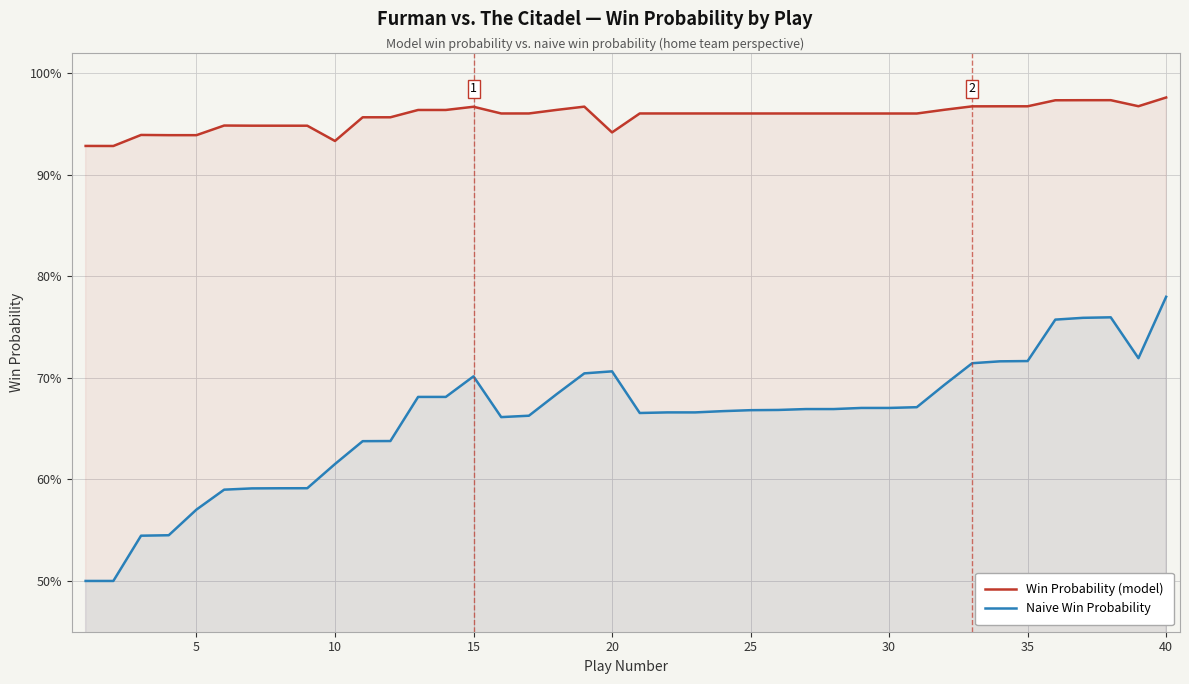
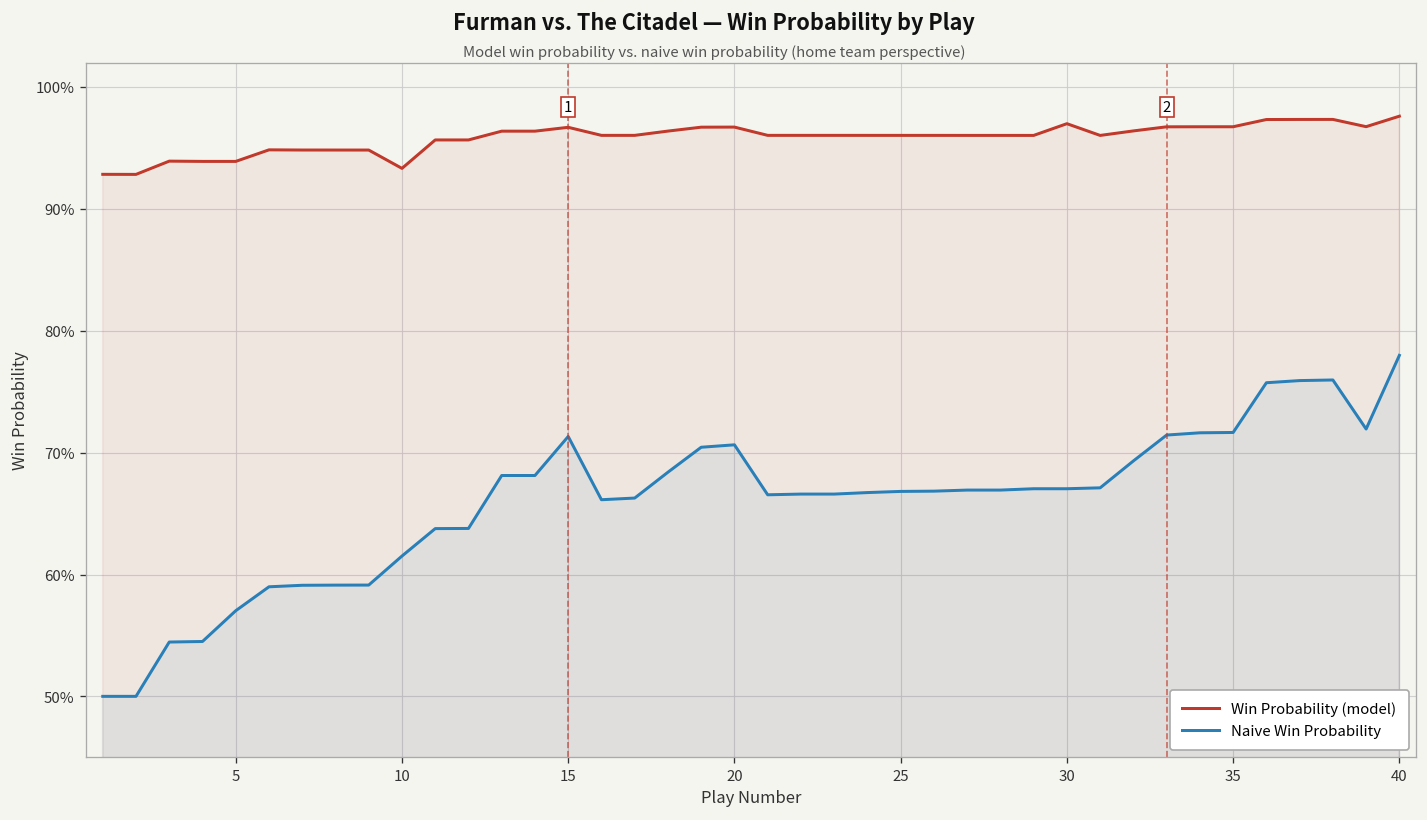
  {
    "Win Probability (model)": {
      "5": "93.9%",
      "10": "93.3%",
-     "20": "94.2%",
+     "20": "96.7%",
      "25": "96.0%",
-     "30": "96.0%",
+     "30": "97.0%",
      "35": "96.8%",
      "40": "97.6%"
    },
    "Naive Win Probability": {
      "5": "57.0%",
      "10": "61.5%",
-     "15": "70.2%",
+     "15": "71.3%",
      "20": "70.6%",
      "25": "66.8%",
      "30": "67.0%",
      "35": "71.7%",
      "40": "78.0%"
    }
  }
